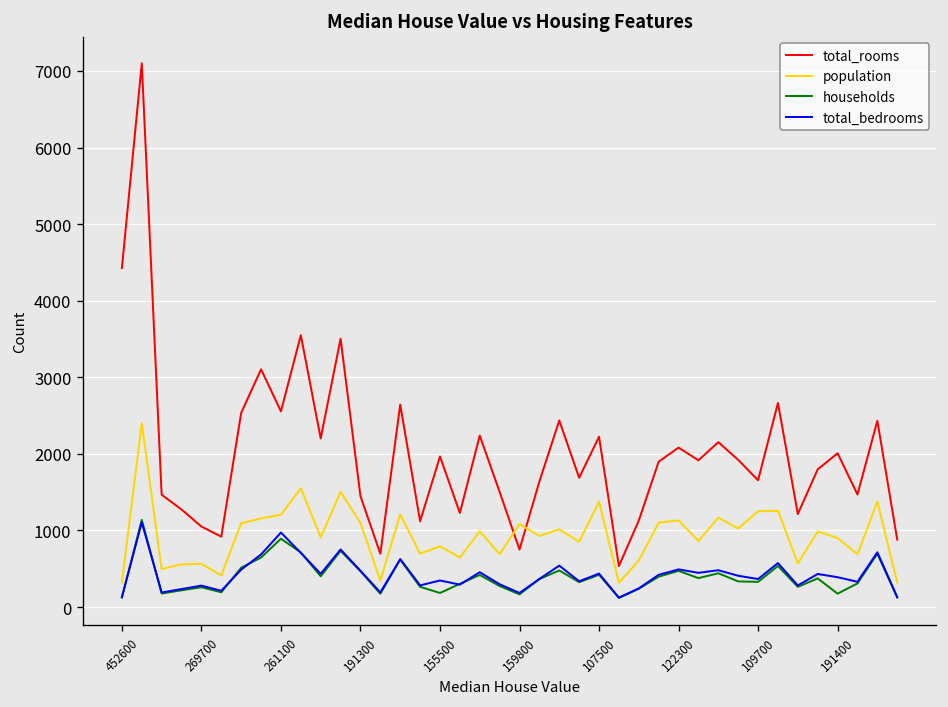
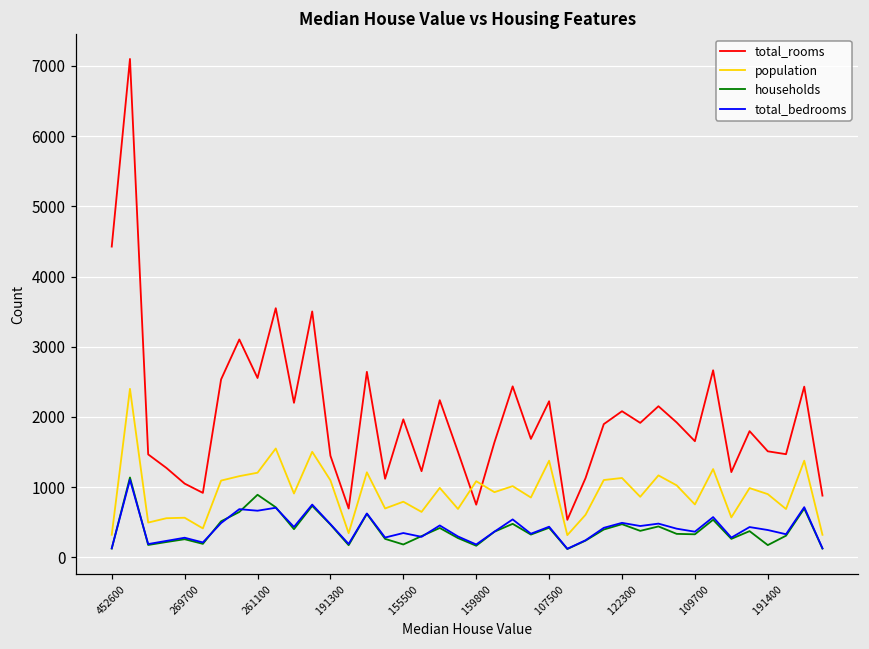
  {
    "total_rooms": {
      "452600": 4400,
      "269700": 1100,
      "261100": 2600,
      "191300": 1400,
      "155500": 2000,
      "159800": 800,
      "107500": 2200,
      "122300": 2100,
      "109700": 1700,
-     "191400": 2000
+     "191400": 1500
    },
    "population": {
      "452600": 300,
      "269700": 600,
      "261100": 1200,
      "191300": 1100,
      "155500": 800,
      "159800": 1100,
      "107500": 1400,
      "122300": 1100,
-     "109700": 1300,
+     "109700": 800,
      "191400": 900
    },
    "households": {
      "261100": 900,
      "155500": 200,
      "191400": 200
    },
    "total_bedrooms": {
-     "261100": 1000,
+     "261100": 700,
      "155500": 300,
      "191400": 400
    }
  }
